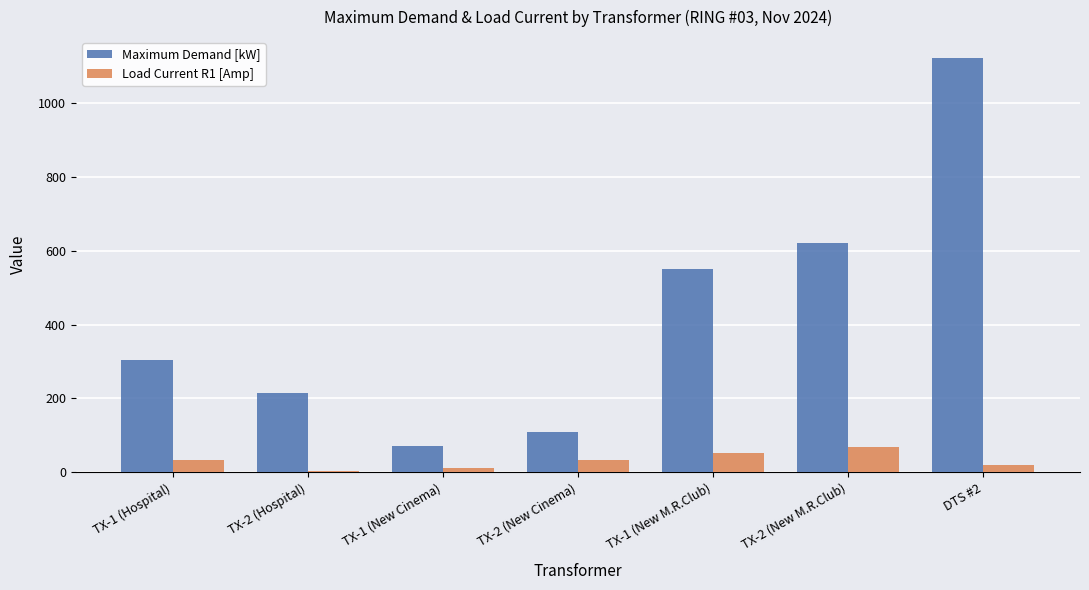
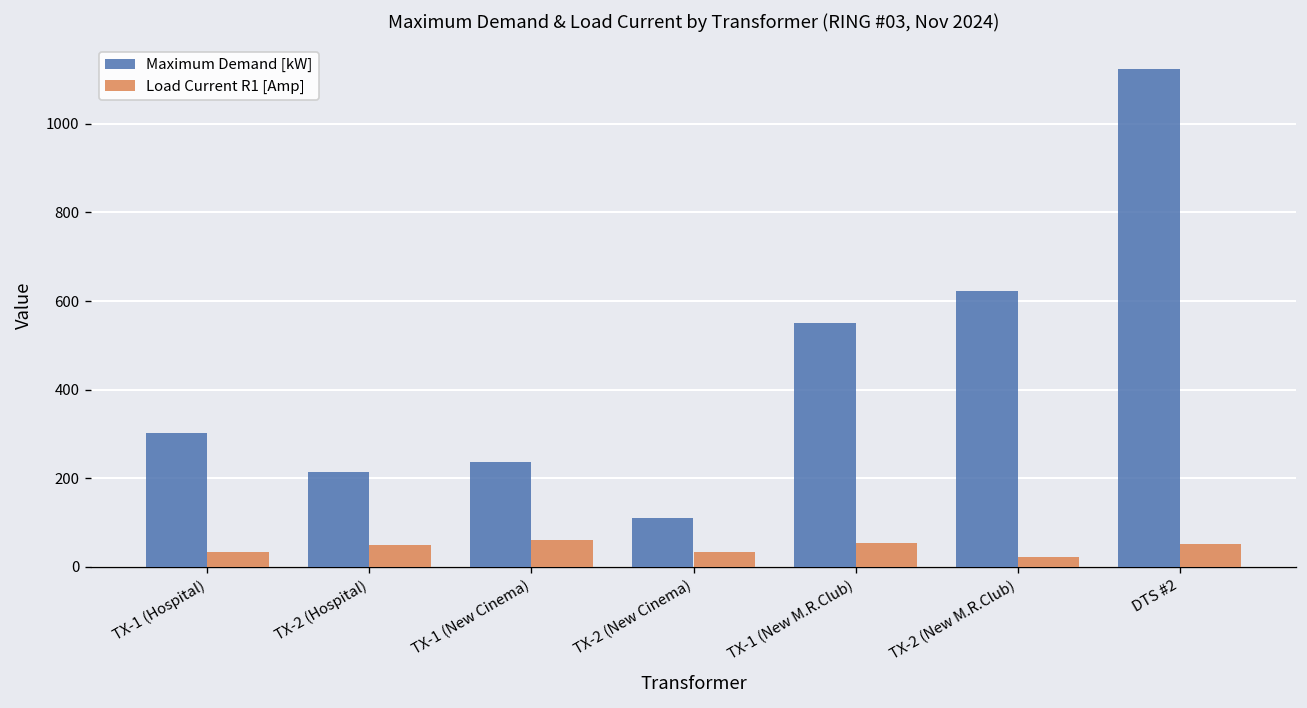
  {
    "Maximum Demand [kW]": {
      "TX-1 (Hospital)": 300,
      "TX-2 (Hospital)": 220,
-     "TX-1 (New Cinema)": 70,
+     "TX-1 (New Cinema)": 240,
      "TX-2 (New Cinema)": 110,
      "TX-1 (New M.R.Club)": 550,
      "TX-2 (New M.R.Club)": 620,
      "DTS #2": 1120
    },
    "Load Current R1 [Amp]": {
      "TX-1 (Hospital)": 30,
-     "TX-2 (Hospital)": 0,
-     "TX-1 (New Cinema)": 10,
+     "TX-2 (Hospital)": 50,
+     "TX-1 (New Cinema)": 60,
      "TX-2 (New Cinema)": 30,
      "TX-1 (New M.R.Club)": 50,
-     "TX-2 (New M.R.Club)": 70,
-     "DTS #2": 20
+     "TX-2 (New M.R.Club)": 20,
+     "DTS #2": 50
    }
  }
